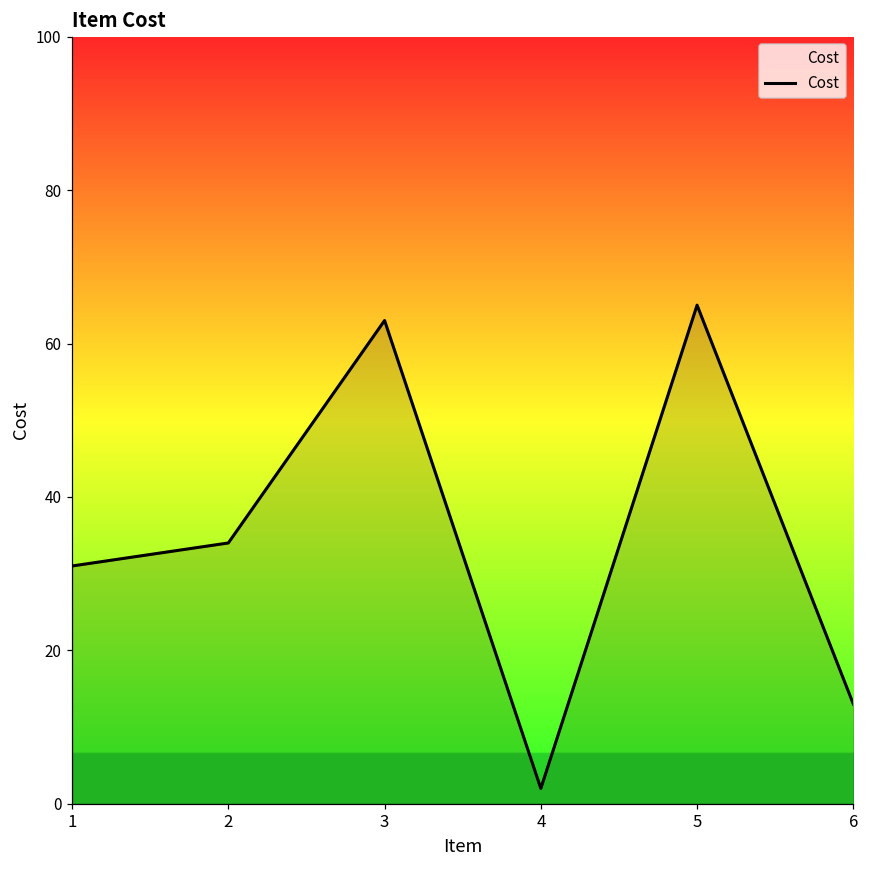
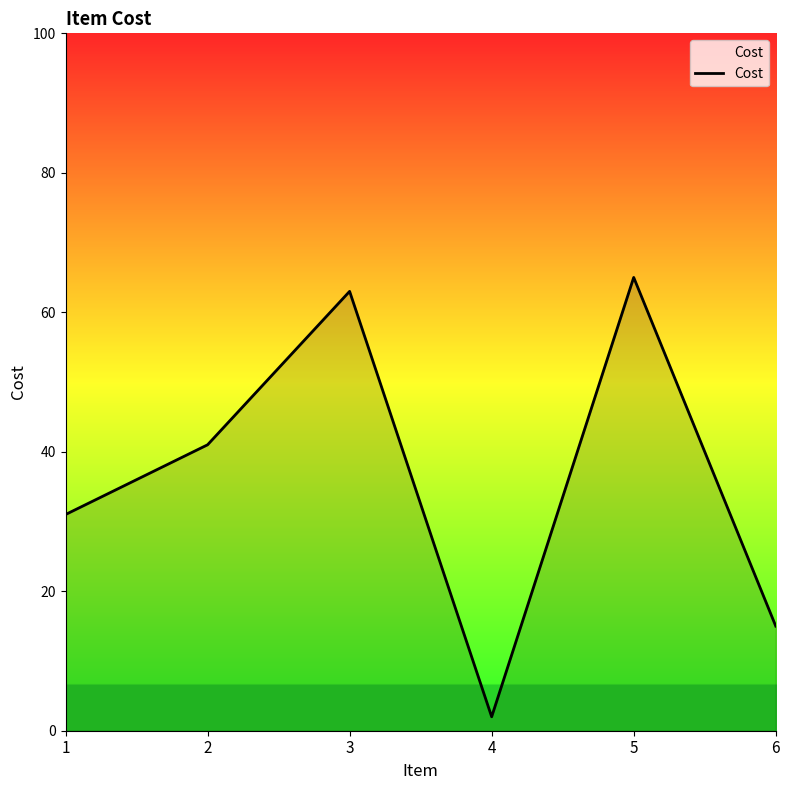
  {
    "1": 31,
-   "2": 34,
+   "2": 41,
    "3": 63,
    "4": 2,
    "5": 65,
-   "6": 13
+   "6": 15
  }
